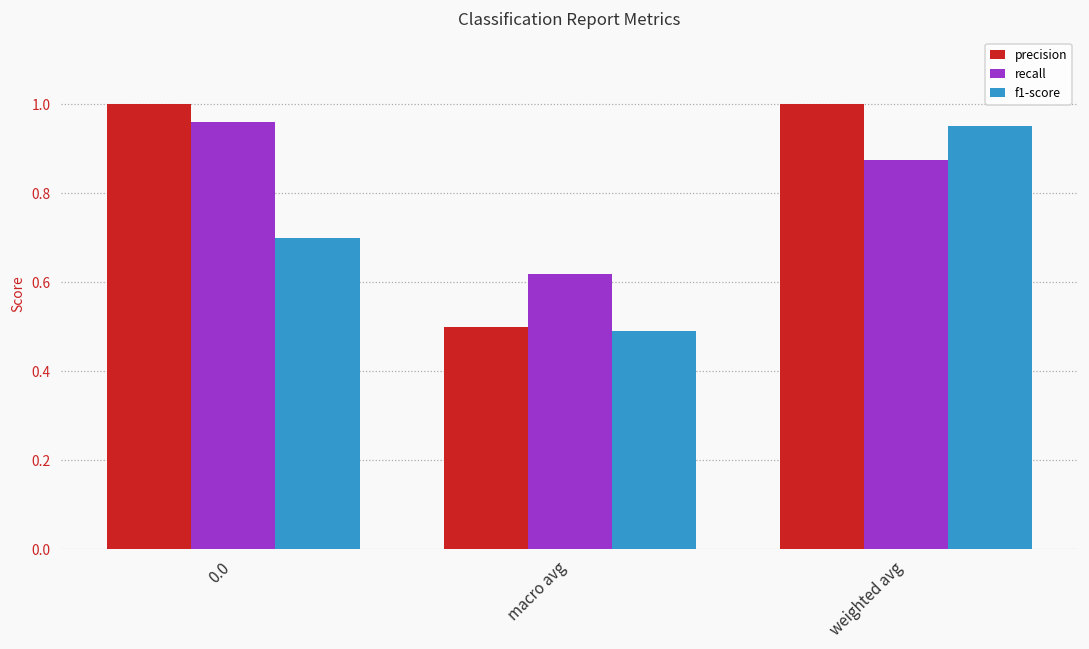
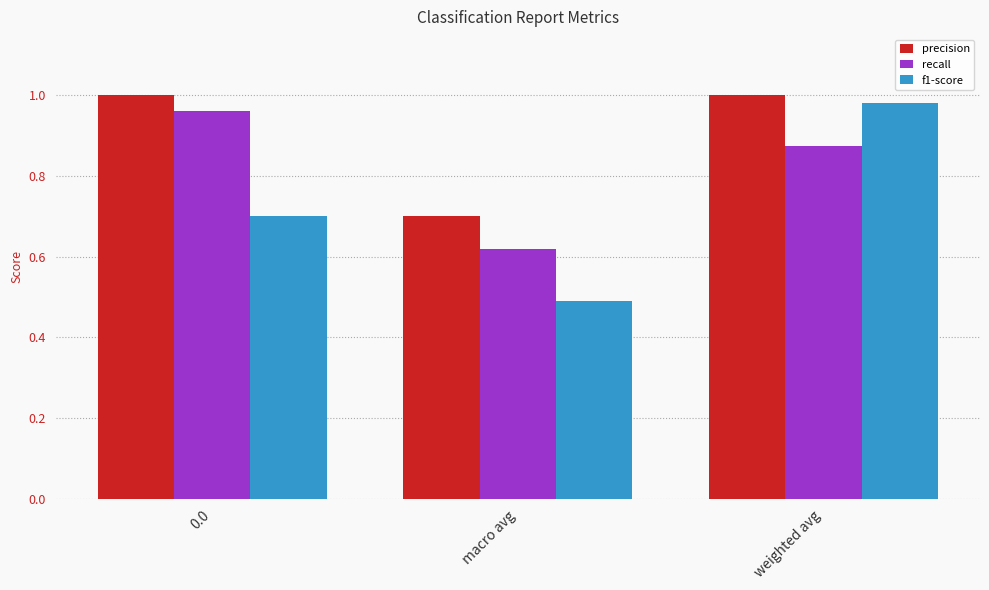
  {
    "precision": {
      "0.0": 1.0,
-     "macro avg": 0.5,
+     "macro avg": 0.7,
      "weighted avg": 1.0
    },
    "recall": {
      "0.0": 0.96,
      "macro avg": 0.62,
      "weighted avg": 0.87
    },
    "f1-score": {
      "0.0": 0.70,
      "macro avg": 0.49,
-     "weighted avg": 0.95
+     "weighted avg": 0.98
    }
  }
